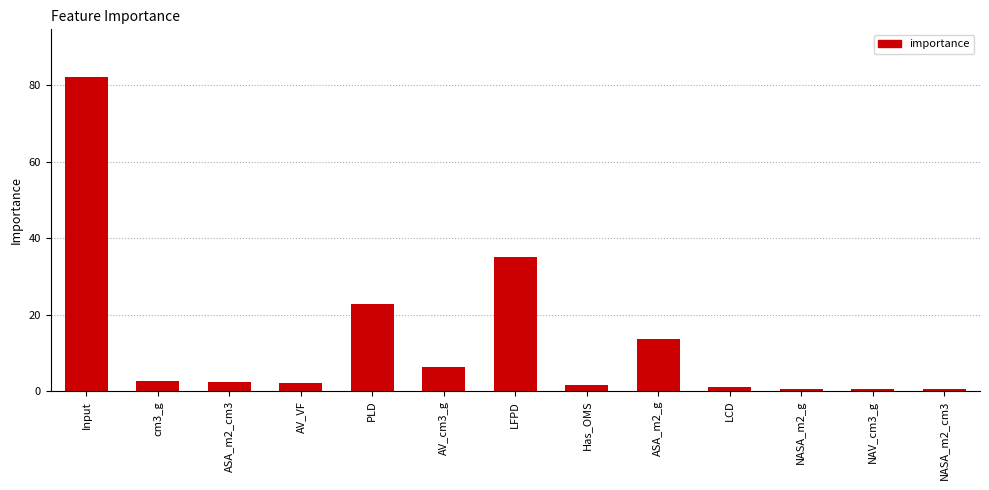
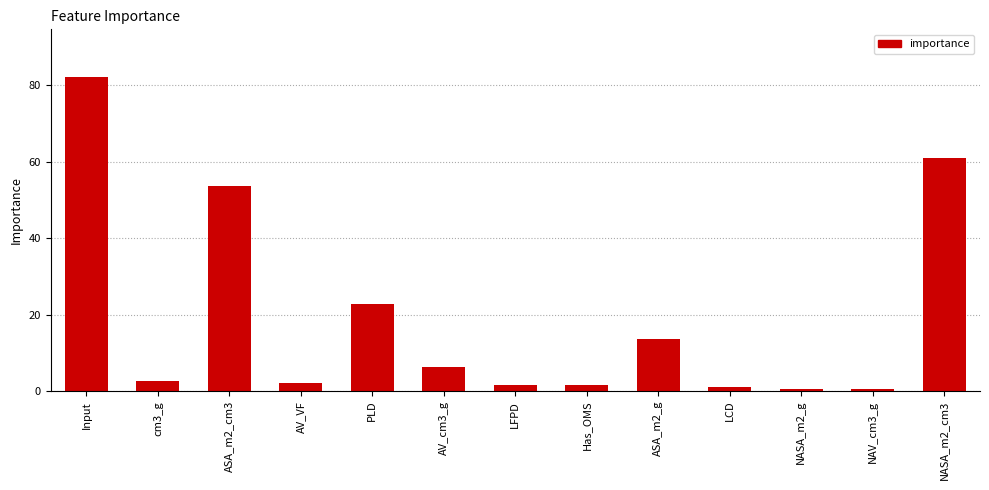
  {
    "Input": 82,
    "cm3_g": 3,
-   "ASA_m2_cm3": 2,
+   "ASA_m2_cm3": 54,
    "AV_VF": 2,
    "PLD": 23,
    "AV_cm3_g": 6,
-   "LFPD": 35,
+   "LFPD": 2,
    "Has_OMS": 1,
    "ASA_m2_g": 14,
    "LCD": 1,
-   "NASA_m2_cm3": 0
+   "NASA_m2_cm3": 61
  }
